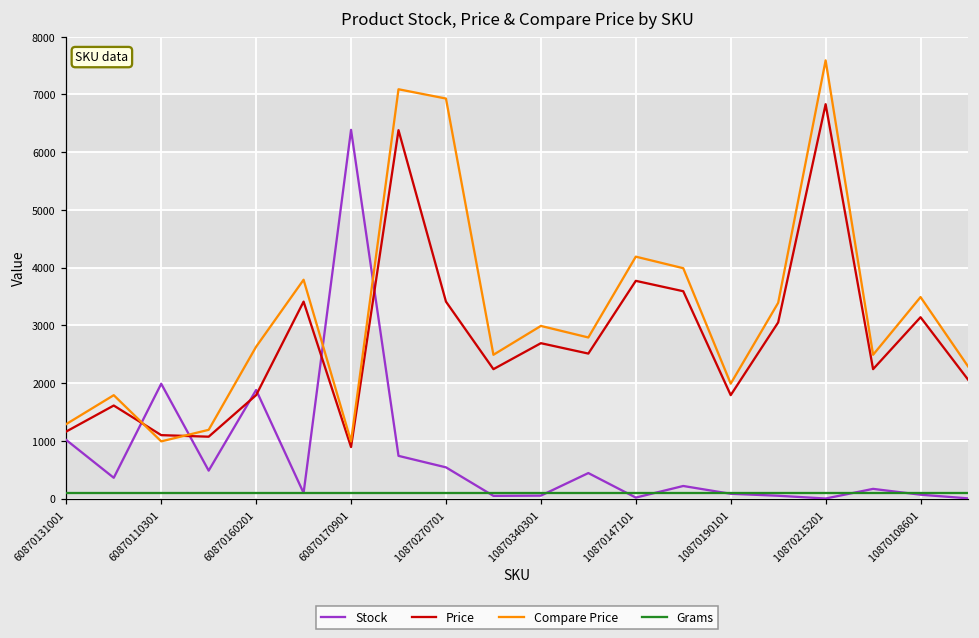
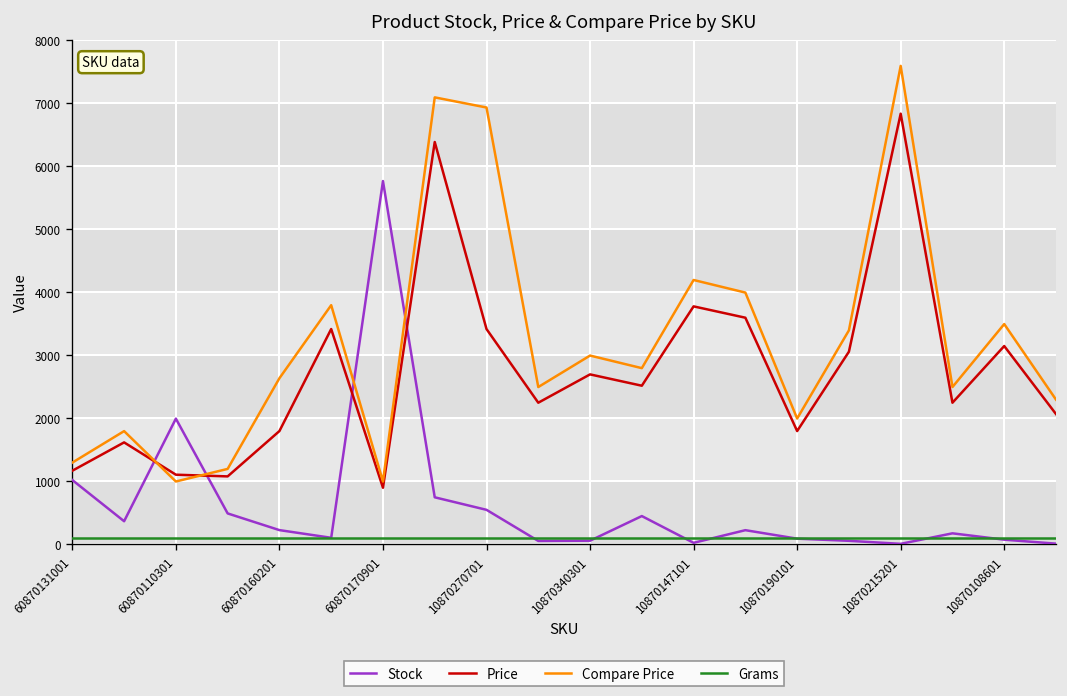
  {
    "Stock": {
      "60870131001": 1000,
      "60870110301": 2000,
-     "60870160201": 1900,
-     "60870170901": 6400,
+     "60870160201": 200,
+     "60870170901": 5800,
      "10870270701": 500,
      "10870340301": 100,
      "10870147101": 0,
      "10870215201": 0
    },
    "Price": {
      "60870131001": 1200,
      "60870110301": 1100,
      "60870160201": 1800,
      "60870170901": 900,
      "10870270701": 3400,
      "10870340301": 2700,
      "10870147101": 3800,
      "10870190101": 1800,
      "10870215201": 6800,
      "10870108601": 3100
    },
    "Compare Price": {
      "60870131001": 1300,
      "60870110301": 1000,
      "60870160201": 2600,
      "60870170901": 1000,
      "10870270701": 6900,
      "10870340301": 3000,
      "10870147101": 4200,
      "10870190101": 2000,
      "10870215201": 7600,
      "10870108601": 3500
    },
    "Grams": {
      "60870131001": 100,
      "60870110301": 100,
      "60870160201": 100,
      "60870170901": 100,
      "10870270701": 100,
      "10870340301": 100,
      "10870147101": 100,
      "10870215201": 100
    }
  }
